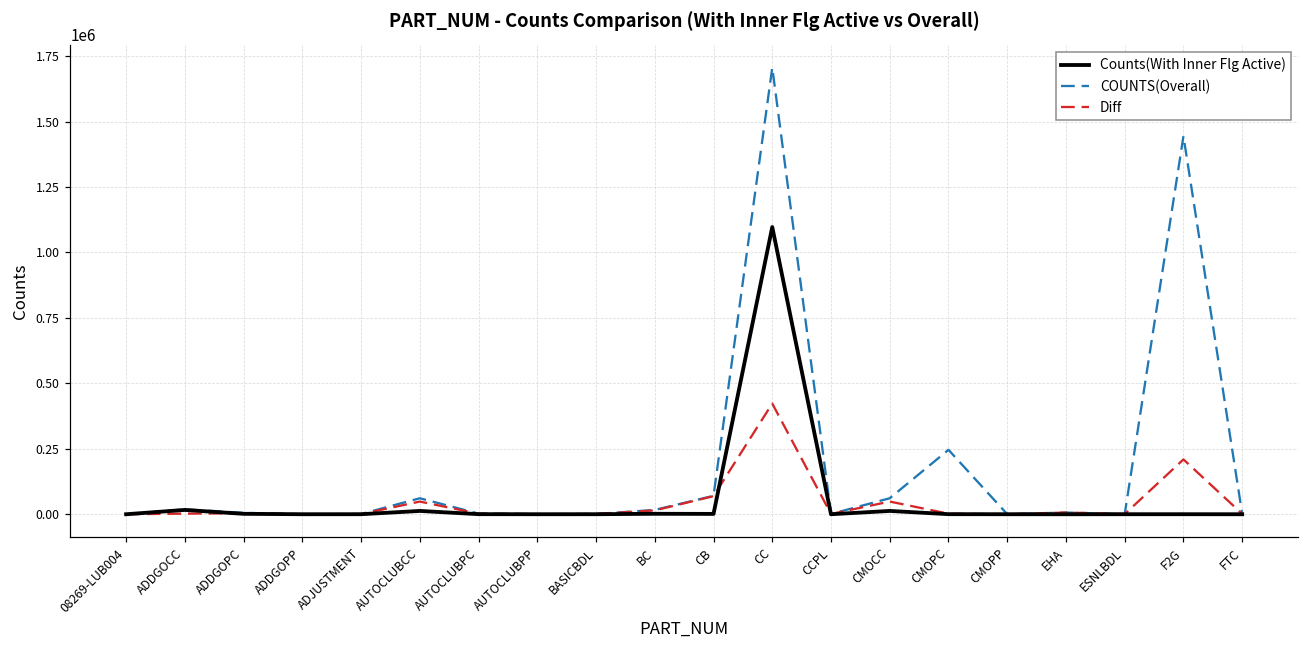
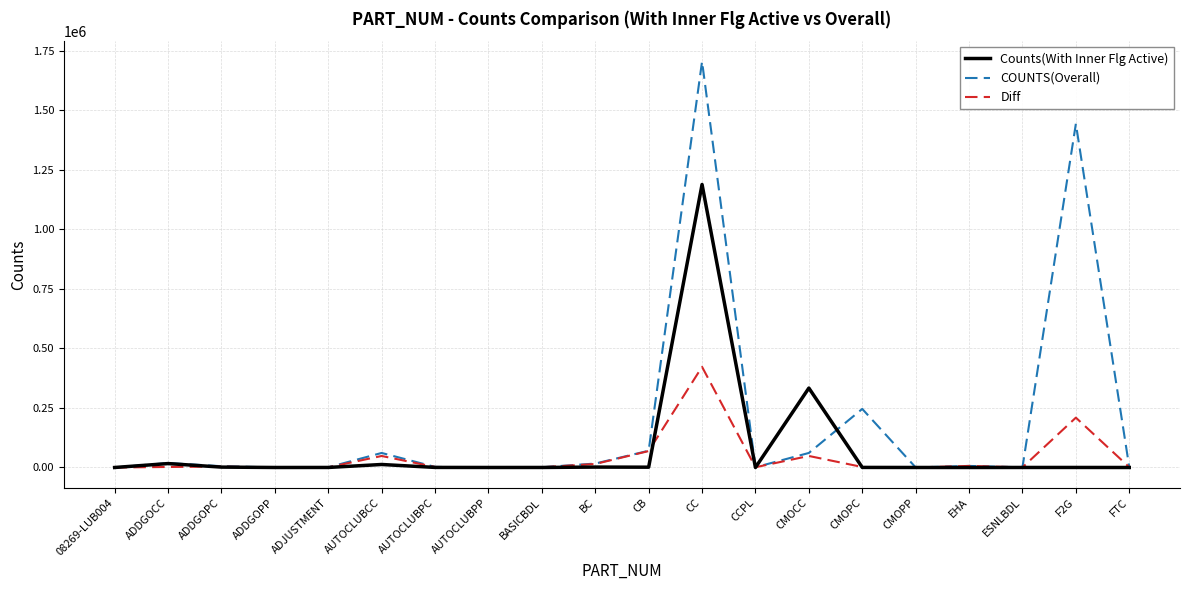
  {
    "Counts(With Inner Flg Active)": {
      "AUTOCLUBCC": 10000,
      "BC": 0,
      "CB": 0,
-     "CC": 1100000,
-     "CMOCC": 10000,
+     "CC": 1190000,
+     "CMOCC": 330000,
      "F2G": 0
    },
    "COUNTS(Overall)": {
      "AUTOCLUBCC": 60000,
      "CC": 1710000,
      "CMOCC": 60000,
      "CMOPC": 250000,
      "F2G": 1440000
    },
    "Diff": {
      "ADDGOCC": 0,
      "AUTOCLUBCC": 50000,
      "CC": 420000,
      "CMOCC": 50000,
      "F2G": 210000
    }
  }
